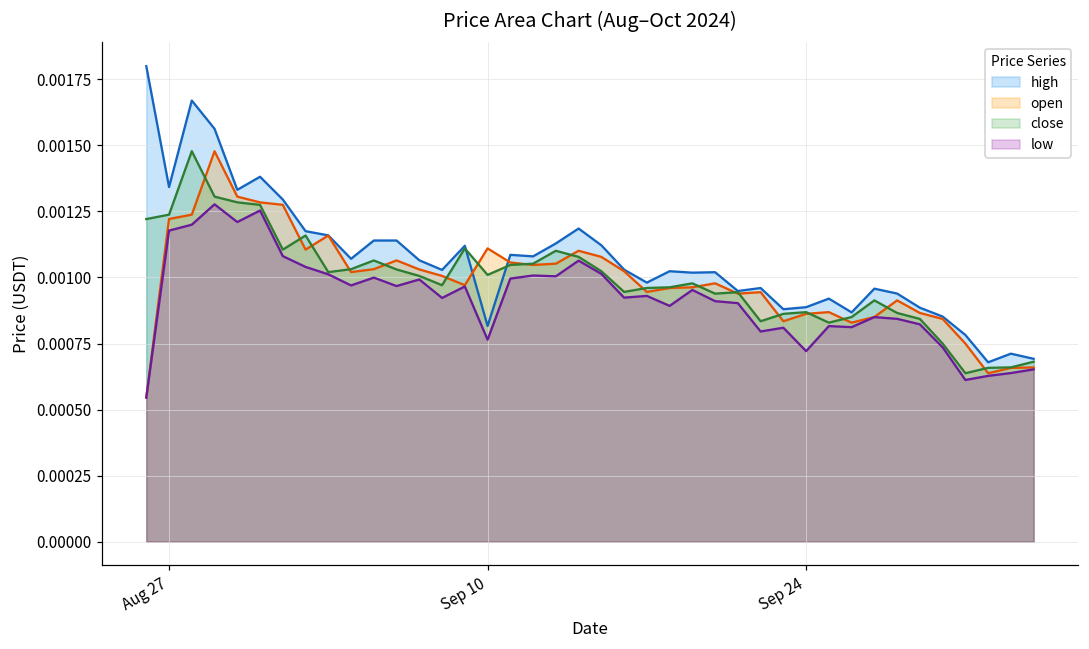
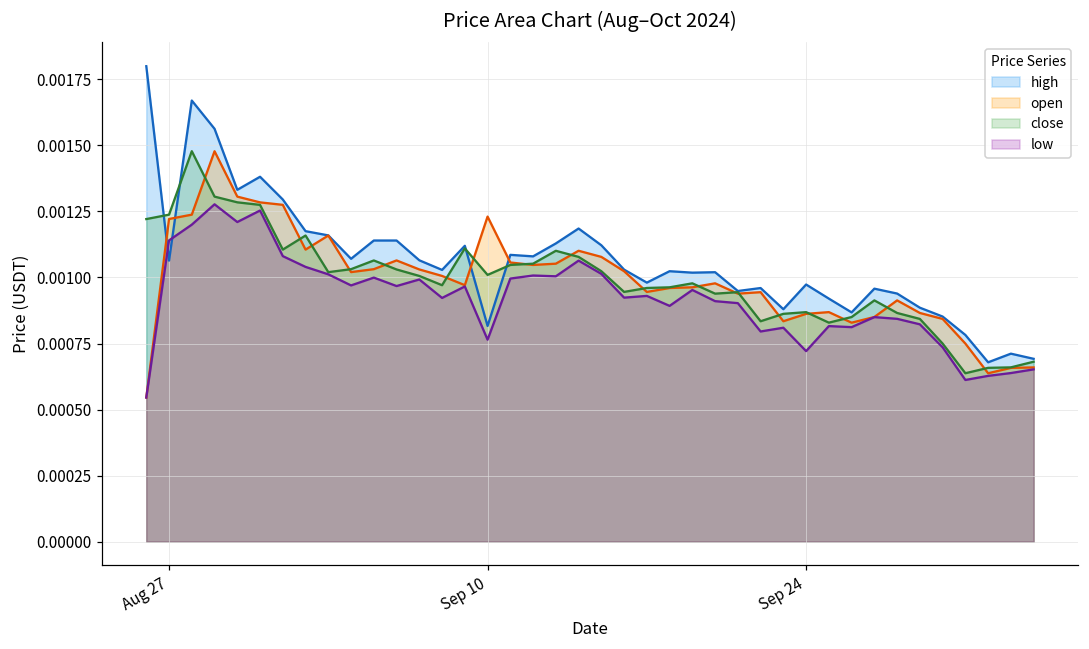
  {
    "high": {
-     "Aug 27": 0.00134,
+     "Aug 27": 0.00106,
      "Sep 10": 0.00082,
-     "Sep 24": 0.00089
+     "Sep 24": 0.00097
    },
    "open": {
      "Aug 27": 0.00122,
-     "Sep 10": 0.00111
+     "Sep 10": 0.00123
    },
    "close": {
      "Aug 27": 0.00124,
      "Sep 10": 0.00101
    },
    "low": {
-     "Aug 27": 0.00118,
+     "Aug 27": 0.00114,
      "Sep 10": 0.00076,
      "Sep 24": 0.00072
    }
  }
